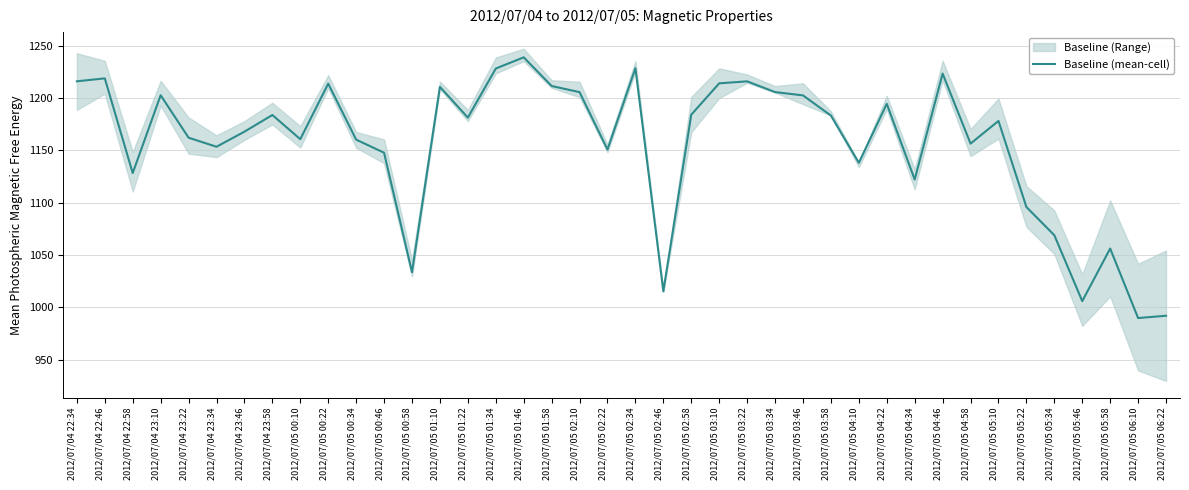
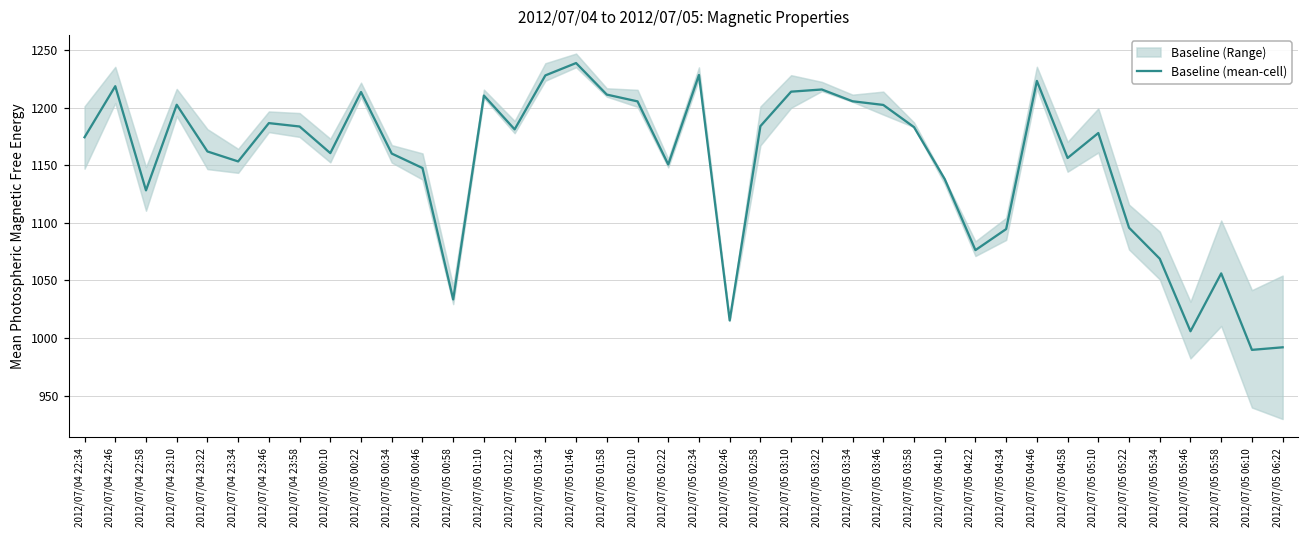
  {
    "Baseline (mean-cell)": {
-     "2012/07/04 22:34": 1216,
+     "2012/07/04 22:34": 1174,
      "2012/07/04 22:46": 1219,
      "2012/07/04 22:58": 1128,
      "2012/07/04 23:10": 1203,
      "2012/07/04 23:22": 1162,
      "2012/07/04 23:34": 1153,
-     "2012/07/04 23:46": 1168,
+     "2012/07/04 23:46": 1187,
      "2012/07/04 23:58": 1184,
      "2012/07/05 00:10": 1161,
      "2012/07/05 00:22": 1214,
      "2012/07/05 00:34": 1160,
      "2012/07/05 00:46": 1148,
      "2012/07/05 00:58": 1034,
      "2012/07/05 01:10": 1211,
      "2012/07/05 01:22": 1181,
      "2012/07/05 01:34": 1228,
      "2012/07/05 01:46": 1239,
      "2012/07/05 01:58": 1211,
      "2012/07/05 02:10": 1206,
      "2012/07/05 02:22": 1151,
      "2012/07/05 02:34": 1229,
      "2012/07/05 02:58": 1184,
      "2012/07/05 03:10": 1214,
      "2012/07/05 03:22": 1216,
      "2012/07/05 03:34": 1206,
      "2012/07/05 03:46": 1203,
      "2012/07/05 03:58": 1183,
-     "2012/07/05 04:22": 1194,
-     "2012/07/05 04:34": 1122,
+     "2012/07/05 04:22": 1076,
+     "2012/07/05 04:34": 1095,
      "2012/07/05 04:46": 1223,
      "2012/07/05 04:58": 1156,
      "2012/07/05 05:10": 1178,
      "2012/07/05 05:22": 1096,
      "2012/07/05 05:34": 1069,
      "2012/07/05 05:46": 1006,
      "2012/07/05 05:58": 1056,
      "2012/07/05 06:10": 990,
      "2012/07/05 06:22": 992
    }
  }
